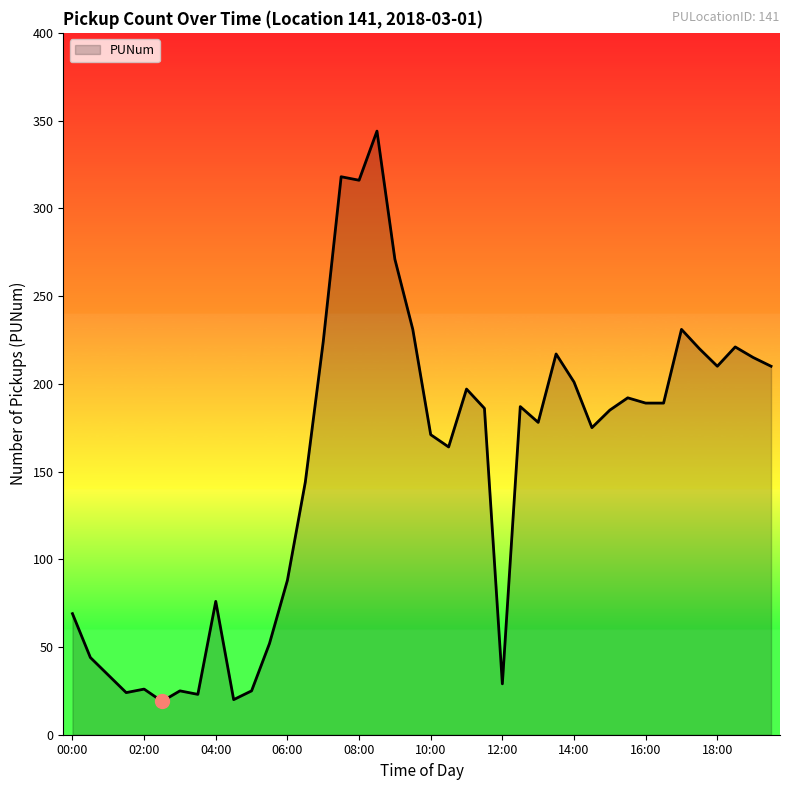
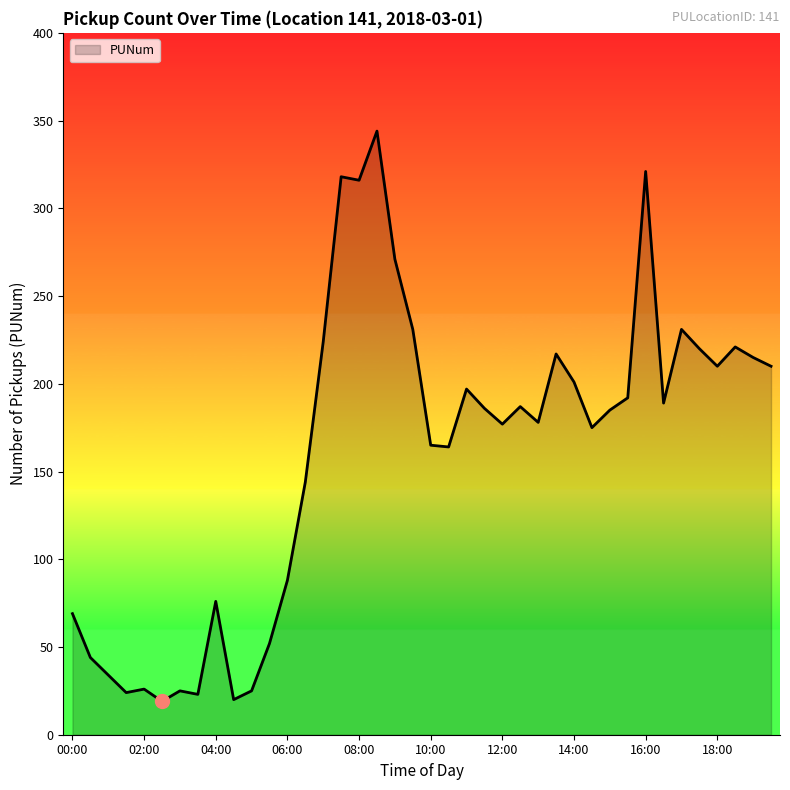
  {
    "PUNum": {
      "00:00": 69,
      "02:00": 26,
      "04:00": 76,
      "06:00": 88,
      "08:00": 316,
-     "10:00": 171,
-     "12:00": 29,
+     "10:00": 165,
+     "12:00": 177,
      "14:00": 201,
-     "16:00": 189,
+     "16:00": 321,
      "18:00": 210
    }
  }
